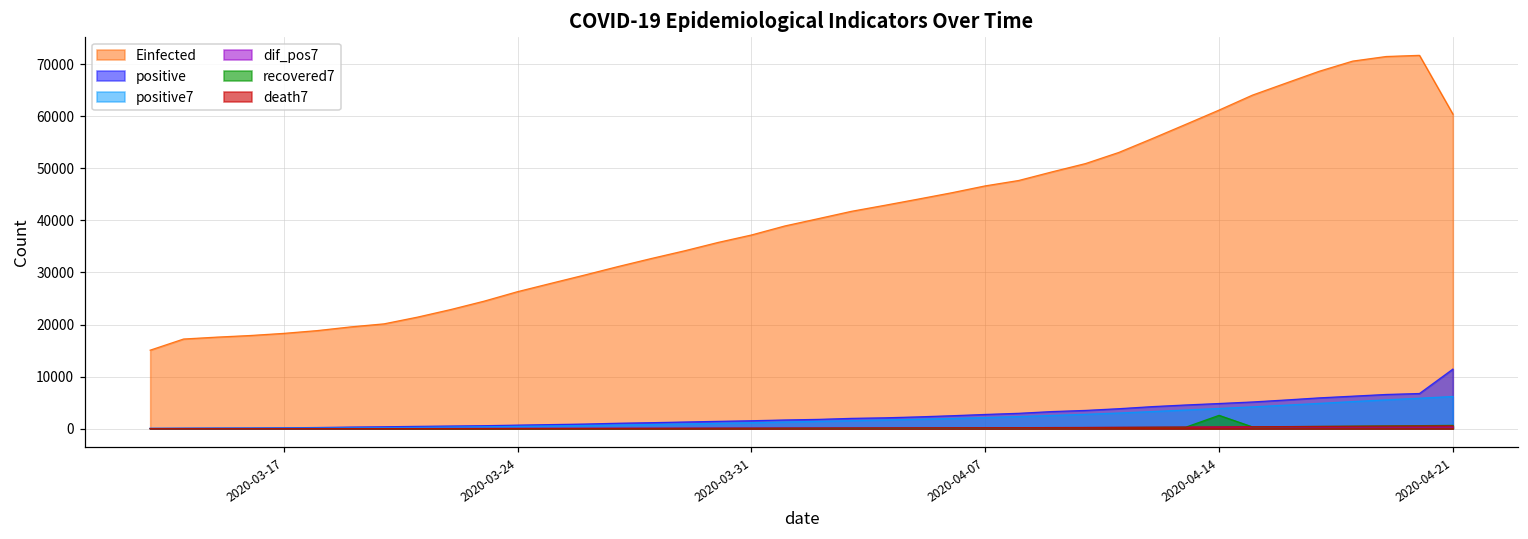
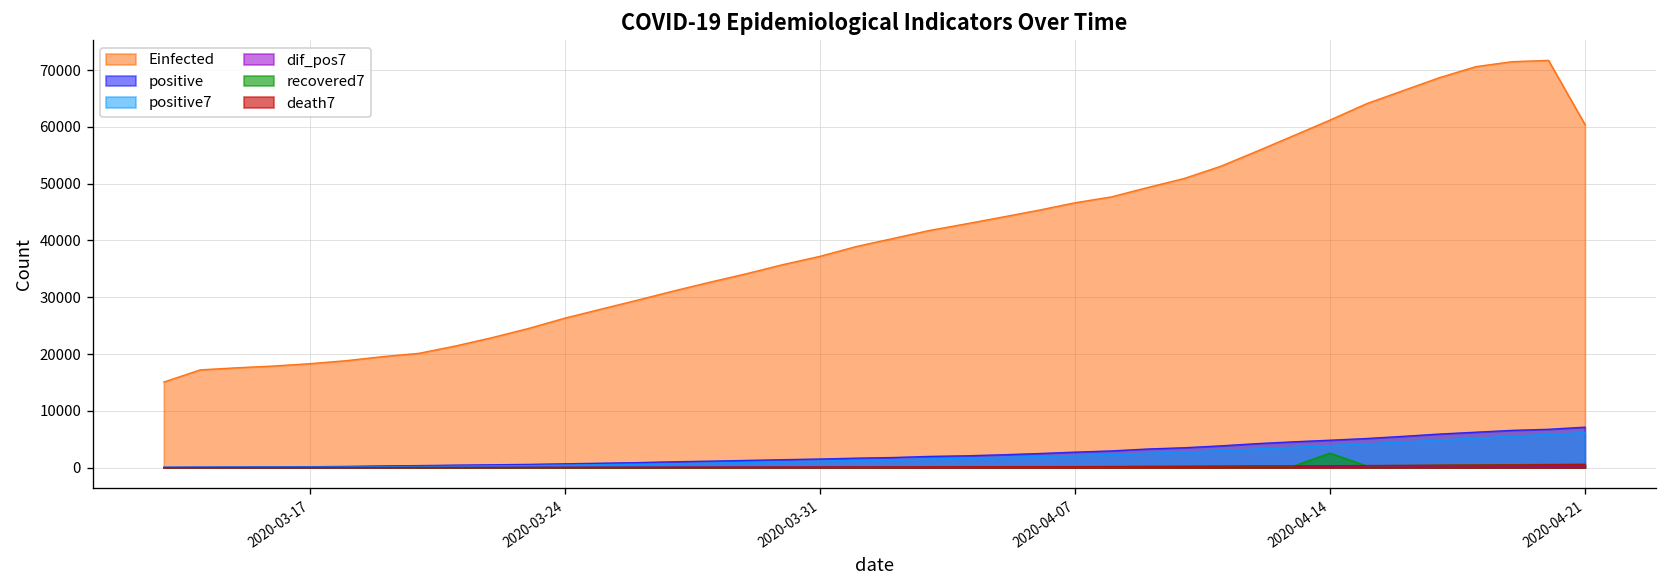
  {
    "Einfected": {
      "2020-03-17": 18000,
      "2020-03-24": 26000,
      "2020-03-31": 37000,
      "2020-04-07": 47000,
      "2020-04-14": 61000,
      "2020-04-21": 60000
    },
    "positive": {
      "2020-04-07": 3000,
      "2020-04-14": 5000,
-     "2020-04-21": 11000
+     "2020-04-21": 7000
    },
    "positive7": {
      "2020-04-07": 2000,
      "2020-04-14": 4000,
      "2020-04-21": 6000
    },
    "recovered7": {
      "2020-04-14": 3000
    }
  }
